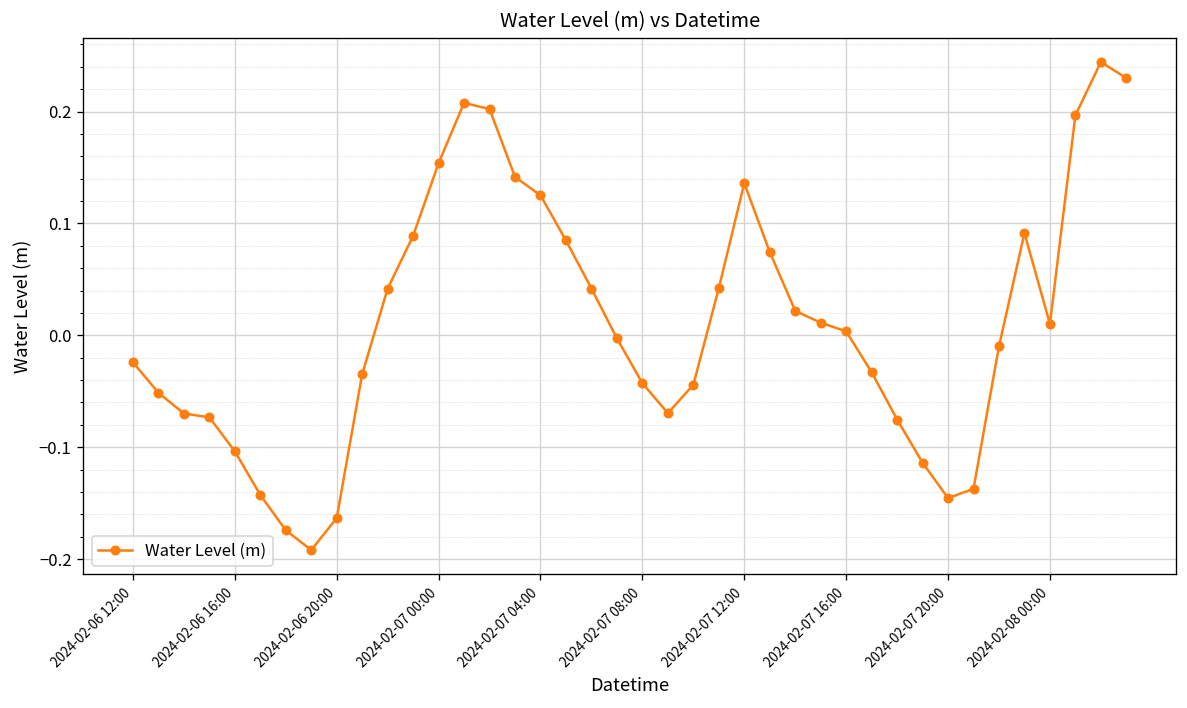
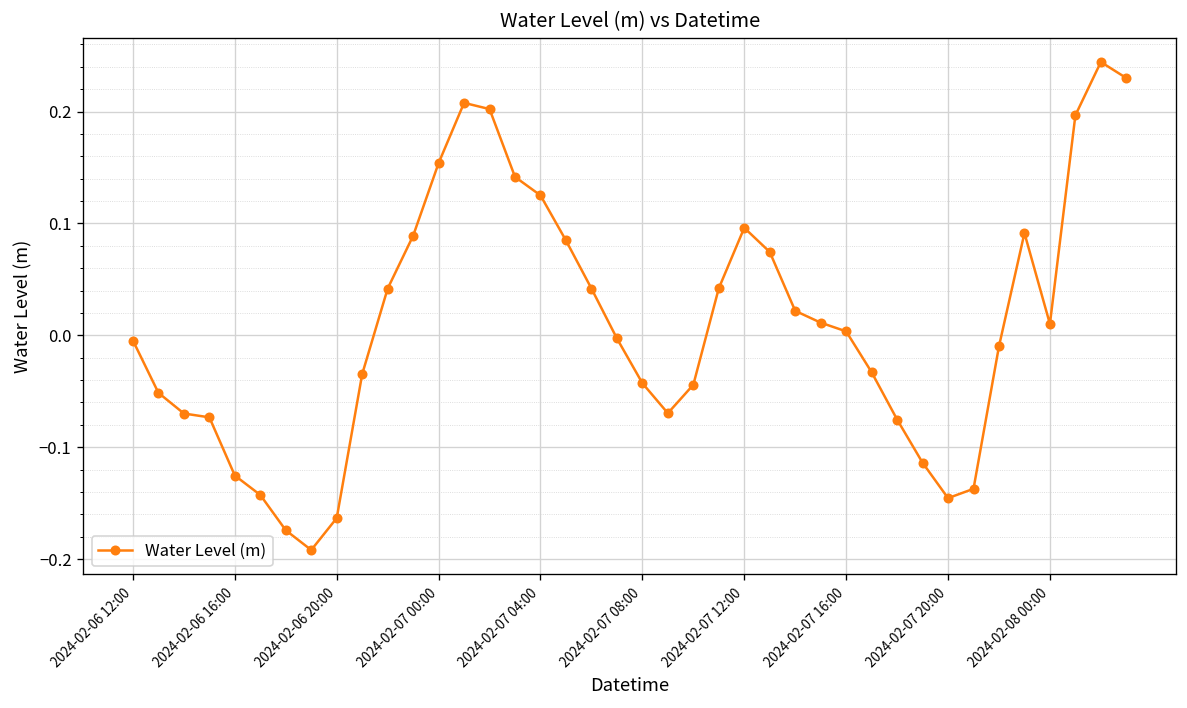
  {
-   "2024-02-06 12:00": -0.02,
-   "2024-02-06 16:00": -0.10,
+   "2024-02-06 12:00": 0.00,
+   "2024-02-06 16:00": -0.13,
    "2024-02-06 20:00": -0.16,
    "2024-02-07 00:00": 0.15,
    "2024-02-07 04:00": 0.13,
    "2024-02-07 08:00": -0.04,
-   "2024-02-07 12:00": 0.14,
+   "2024-02-07 12:00": 0.10,
    "2024-02-07 16:00": 0.00,
    "2024-02-07 20:00": -0.15,
    "2024-02-08 00:00": 0.01
  }
